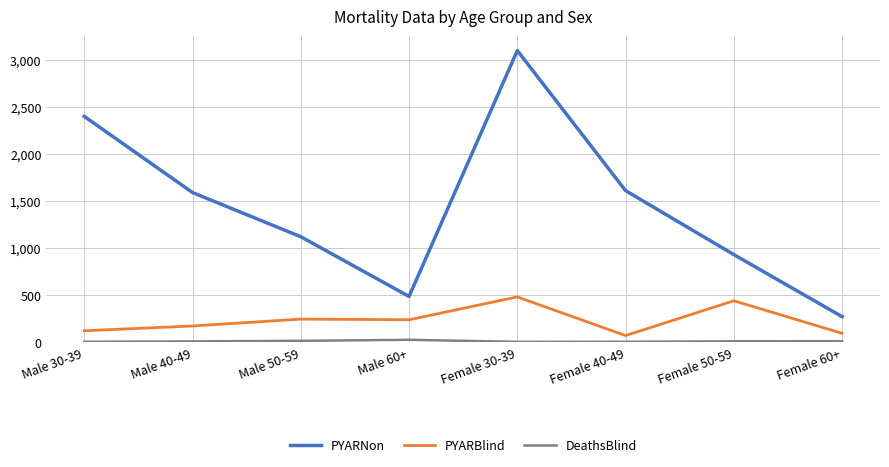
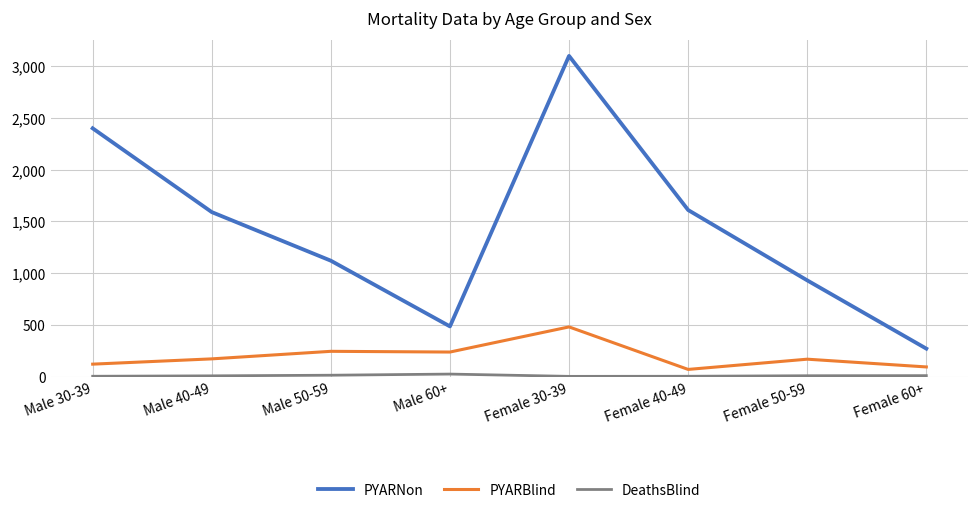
  {
    "PYARNon": {
      "Male 30-39": "2,400",
      "Male 40-49": "1,600",
      "Male 50-59": "1,100",
      "Male 60+": "500",
      "Female 30-39": "3,100",
      "Female 40-49": "1,600",
      "Female 50-59": "900",
      "Female 60+": "300"
    },
    "PYARBlind": {
      "Male 30-39": "100",
      "Male 40-49": "200",
      "Male 50-59": "200",
      "Male 60+": "200",
      "Female 30-39": "500",
      "Female 40-49": "100",
-     "Female 50-59": "400",
+     "Female 50-59": "200",
      "Female 60+": "100"
    },
    "DeathsBlind": {
      "Male 30-39": "0",
      "Male 40-49": "0",
      "Male 50-59": "0",
      "Male 60+": "0",
      "Female 30-39": "0",
      "Female 40-49": "0",
      "Female 50-59": "0",
      "Female 60+": "0"
    }
  }
